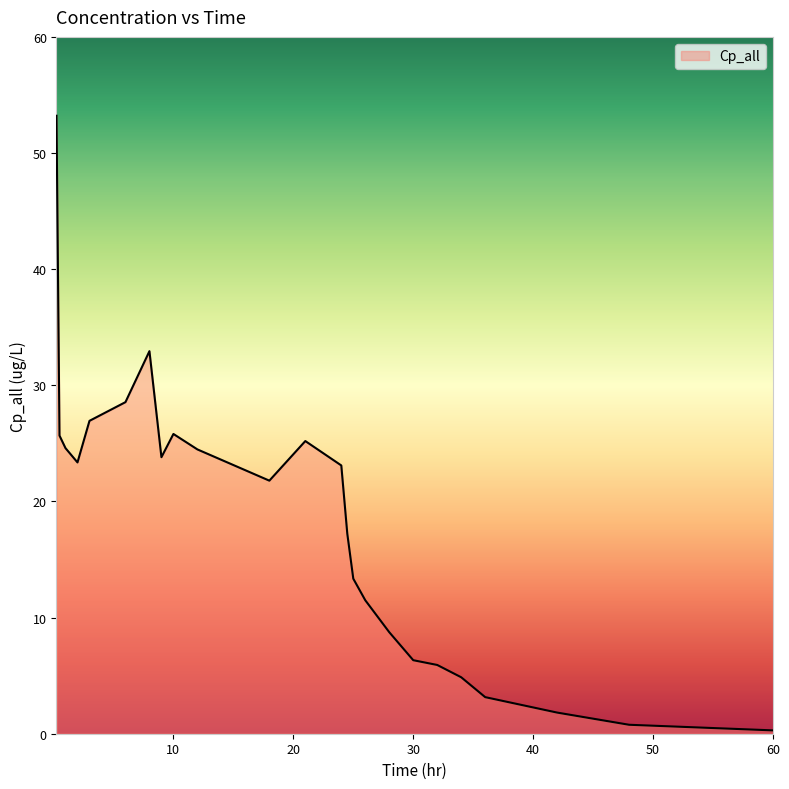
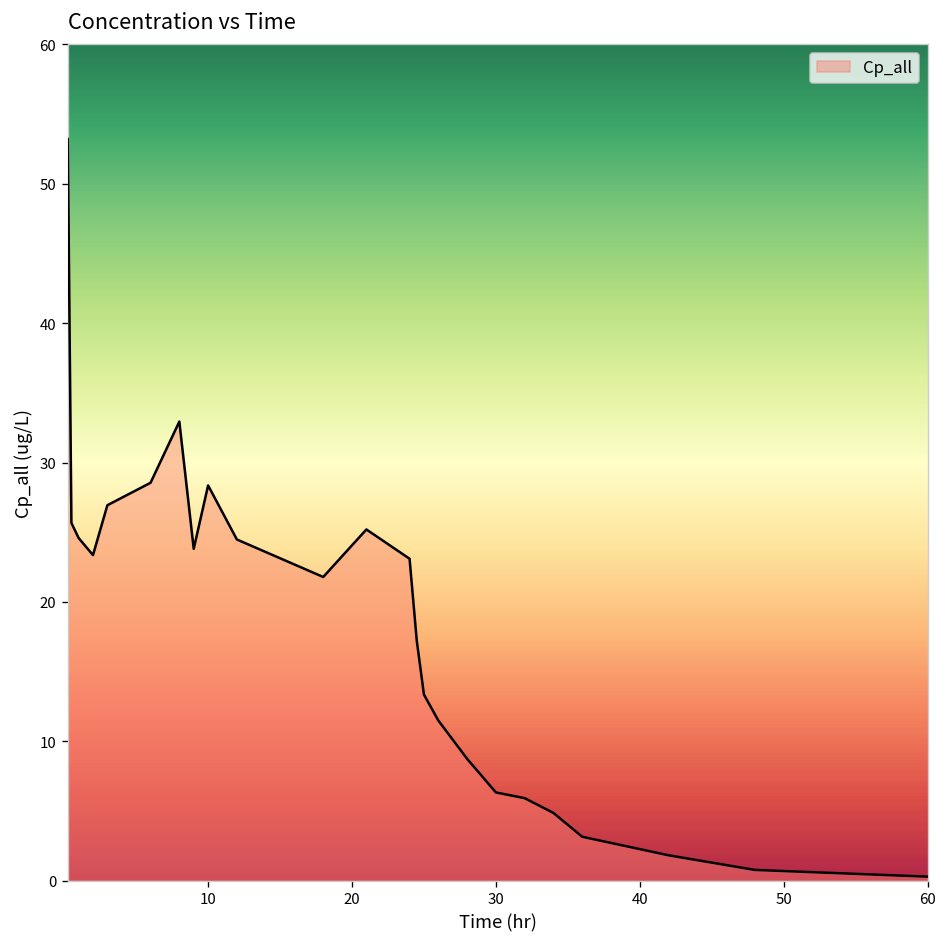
  {
-   "10": 25.8,
+   "10": 28.4,
    "30": 6.3,
    "60": 0.3
  }
